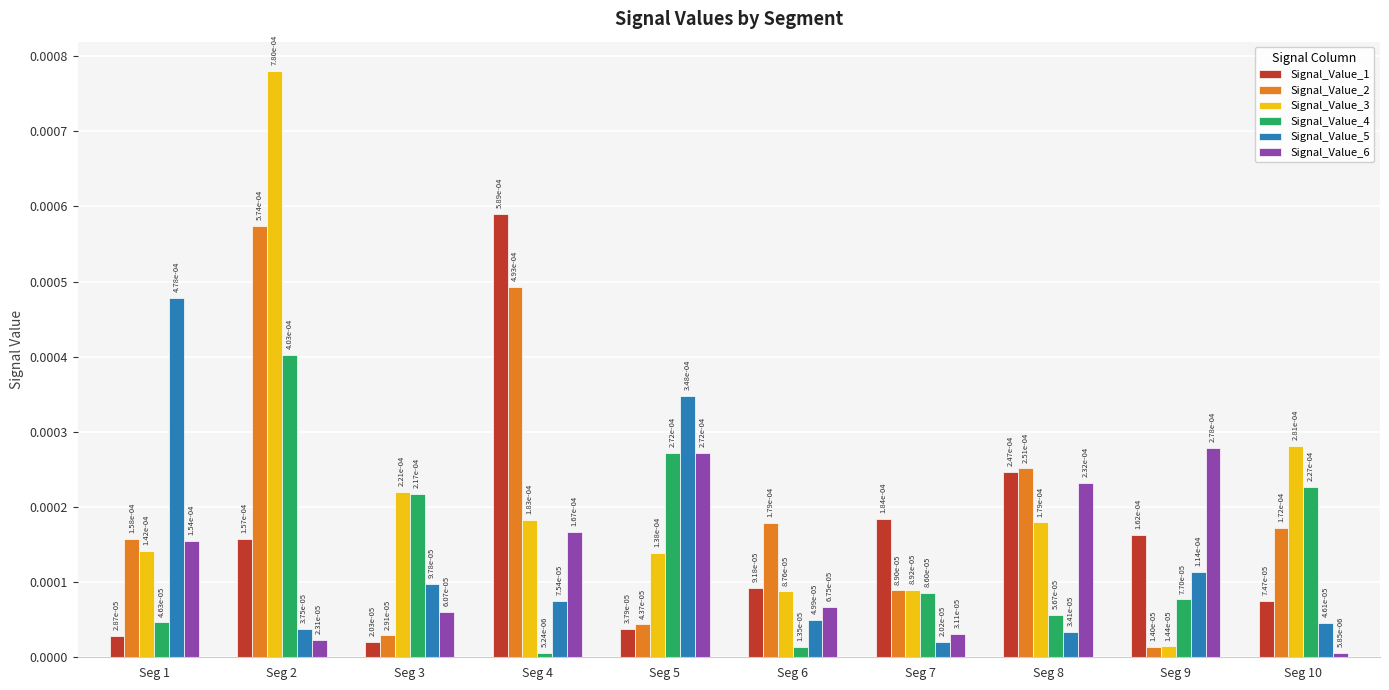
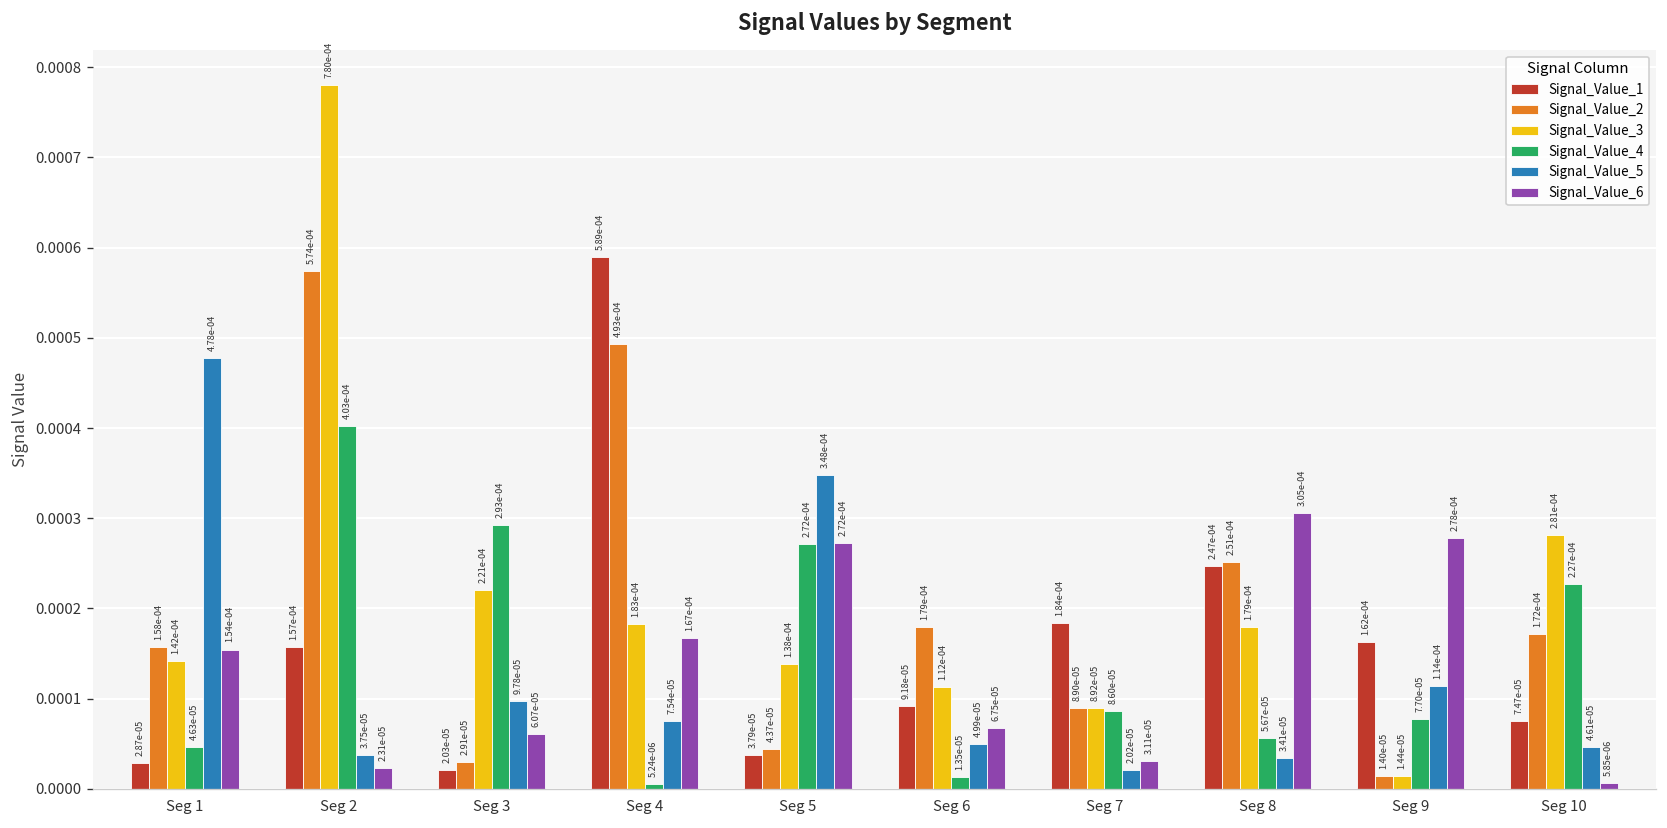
  {
    "Signal_Value_1": {
      "Seg 1": "2.87e-05",
      "Seg 2": "1.57e-04",
      "Seg 3": "2.03e-05",
      "Seg 4": "5.89e-04",
      "Seg 5": "3.79e-05",
      "Seg 6": "9.18e-05",
      "Seg 7": "1.84e-04",
      "Seg 8": "2.47e-04",
      "Seg 9": "1.62e-04",
      "Seg 10": "7.47e-05"
    },
    "Signal_Value_2": {
      "Seg 1": "1.58e-04",
      "Seg 2": "5.74e-04",
      "Seg 3": "2.91e-05",
      "Seg 4": "4.93e-04",
      "Seg 5": "4.37e-05",
      "Seg 6": "1.79e-04",
      "Seg 7": "8.90e-05",
      "Seg 8": "2.51e-04",
      "Seg 9": "1.40e-05",
      "Seg 10": "1.72e-04"
    },
    "Signal_Value_3": {
      "Seg 1": "1.42e-04",
      "Seg 2": "7.80e-04",
      "Seg 3": "2.21e-04",
      "Seg 4": "1.83e-04",
      "Seg 5": "1.38e-04",
-     "Seg 6": "8.76e-05",
+     "Seg 6": "1.12e-04",
      "Seg 7": "8.92e-05",
      "Seg 8": "1.79e-04",
      "Seg 9": "1.44e-05",
      "Seg 10": "2.81e-04"
    },
    "Signal_Value_4": {
      "Seg 1": "4.63e-05",
      "Seg 2": "4.03e-04",
-     "Seg 3": "2.17e-04",
+     "Seg 3": "2.93e-04",
      "Seg 4": "5.24e-06",
      "Seg 5": "2.72e-04",
      "Seg 6": "1.35e-05",
      "Seg 7": "8.60e-05",
      "Seg 8": "5.67e-05",
      "Seg 9": "7.70e-05",
      "Seg 10": "2.27e-04"
    },
    "Signal_Value_5": {
      "Seg 1": "4.78e-04",
      "Seg 2": "3.75e-05",
      "Seg 3": "9.78e-05",
      "Seg 4": "7.54e-05",
      "Seg 5": "3.48e-04",
      "Seg 6": "4.99e-05",
      "Seg 7": "2.02e-05",
      "Seg 8": "3.41e-05",
      "Seg 9": "1.14e-04",
      "Seg 10": "4.61e-05"
    },
    "Signal_Value_6": {
      "Seg 1": "1.54e-04",
      "Seg 2": "2.31e-05",
      "Seg 3": "6.07e-05",
      "Seg 4": "1.67e-04",
      "Seg 5": "2.72e-04",
      "Seg 6": "6.75e-05",
      "Seg 7": "3.11e-05",
-     "Seg 8": "2.32e-04",
+     "Seg 8": "3.05e-04",
      "Seg 9": "2.78e-04",
      "Seg 10": "5.85e-06"
    }
  }
